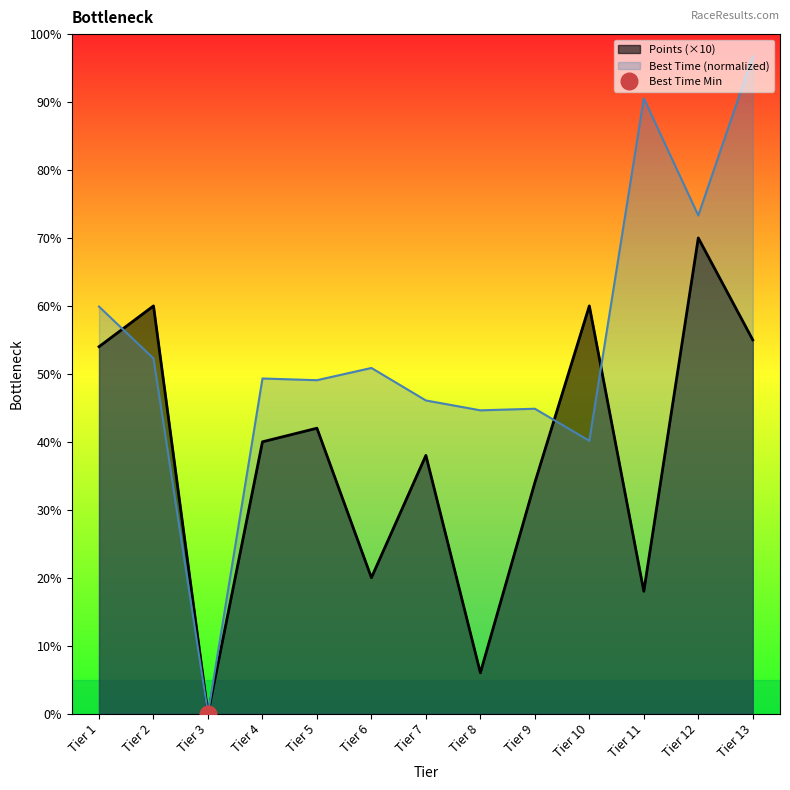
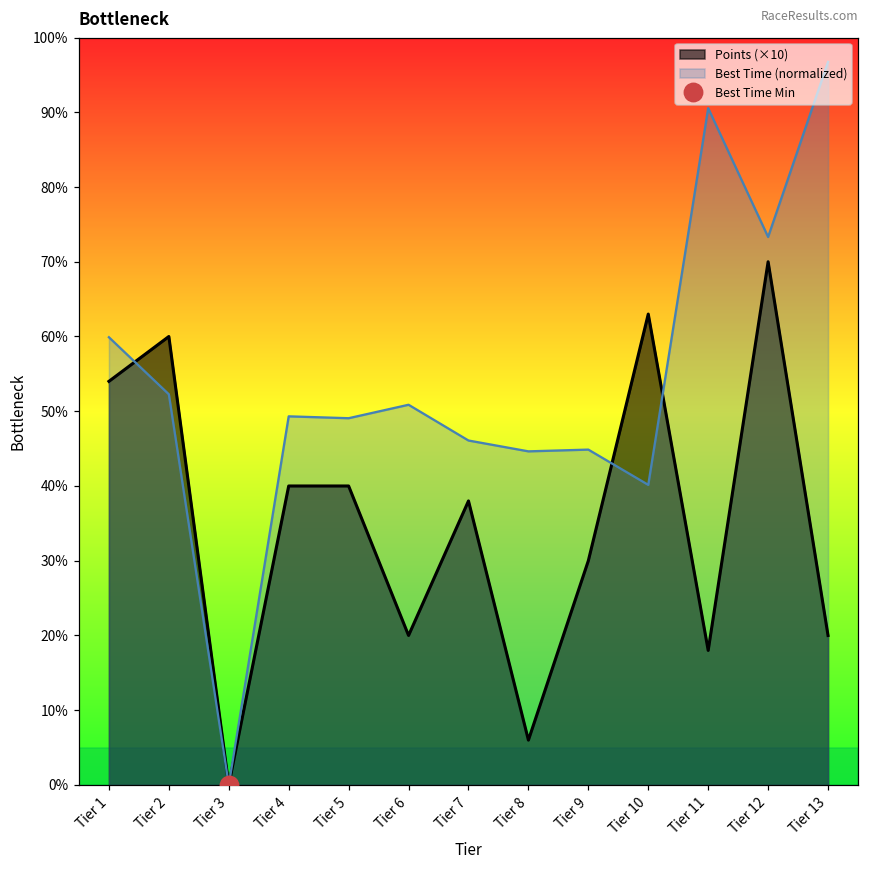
  {
    "Points (×10)": {
      "Tier 1": "54%",
      "Tier 2": "60%",
      "Tier 4": "40%",
-     "Tier 5": "42%",
+     "Tier 5": "40%",
      "Tier 6": "20%",
      "Tier 7": "38%",
      "Tier 8": "6%",
-     "Tier 9": "34%",
-     "Tier 10": "60%",
+     "Tier 9": "30%",
+     "Tier 10": "63%",
      "Tier 11": "18%",
      "Tier 12": "70%",
-     "Tier 13": "55%"
+     "Tier 13": "20%"
    },
    "Best Time (normalized)": {
      "Tier 1": "60%",
      "Tier 2": "52%",
      "Tier 4": "49%",
      "Tier 5": "49%",
      "Tier 6": "51%",
      "Tier 7": "46%",
      "Tier 8": "45%",
      "Tier 9": "45%",
      "Tier 10": "40%",
      "Tier 11": "91%",
      "Tier 12": "73%"
    }
  }
